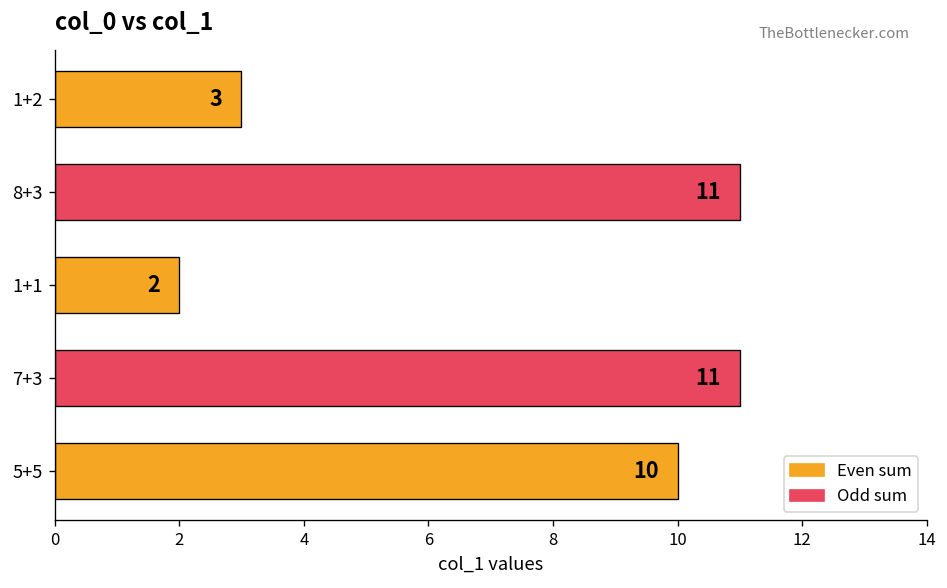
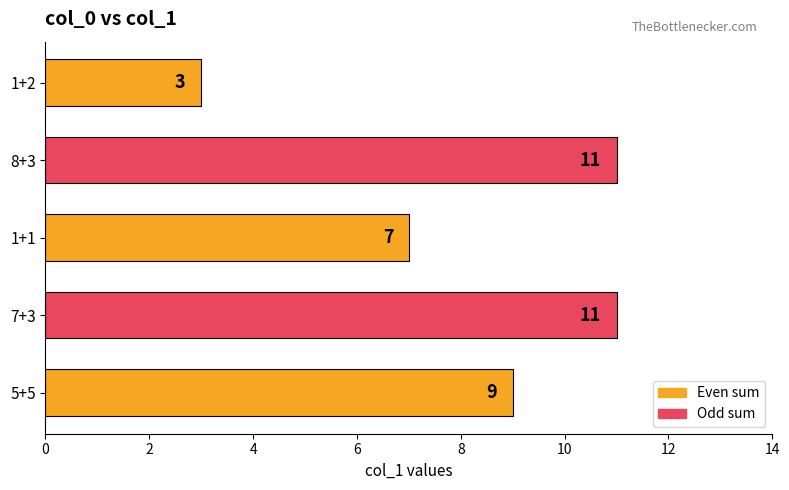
  {
    "1+2": 3,
    "8+3": 11,
-   "1+1": 2,
+   "1+1": 7,
    "7+3": 11,
-   "5+5": 10
+   "5+5": 9
  }
